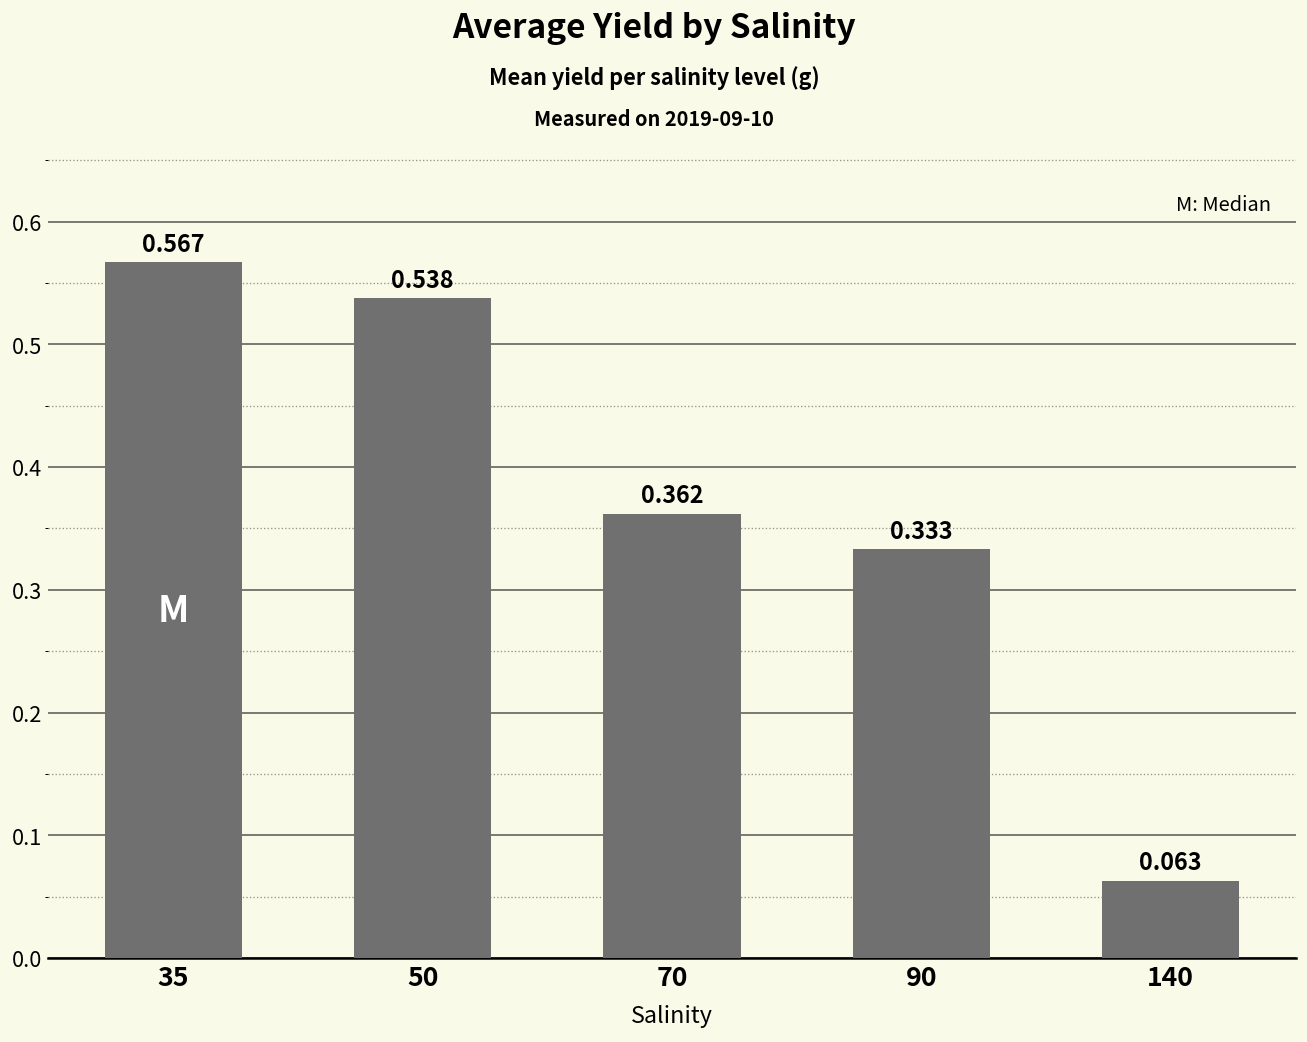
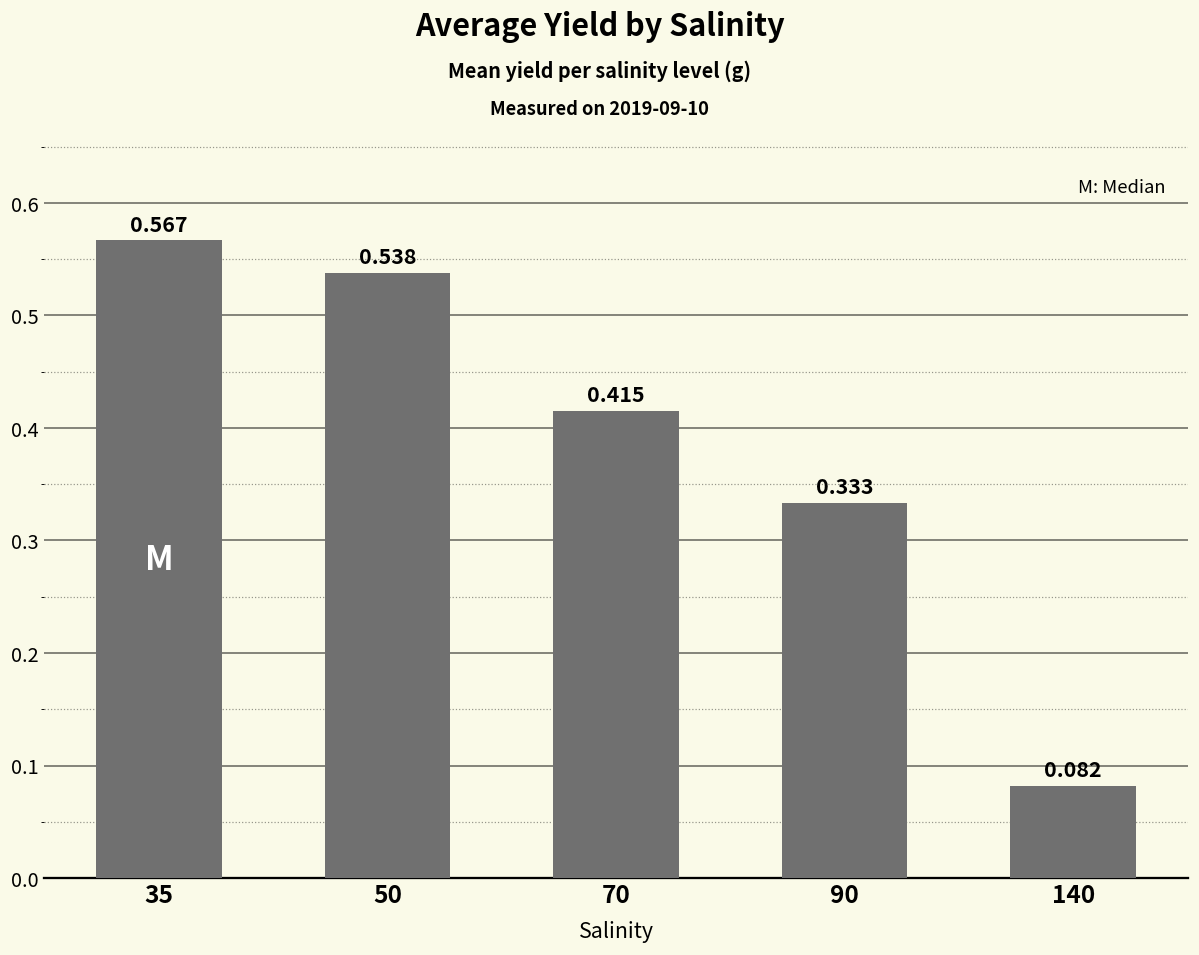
  {
    "35": 0.567,
    "50": 0.538,
-   "70": 0.362,
+   "70": 0.415,
    "90": 0.333,
-   "140": 0.063
+   "140": 0.082
  }
